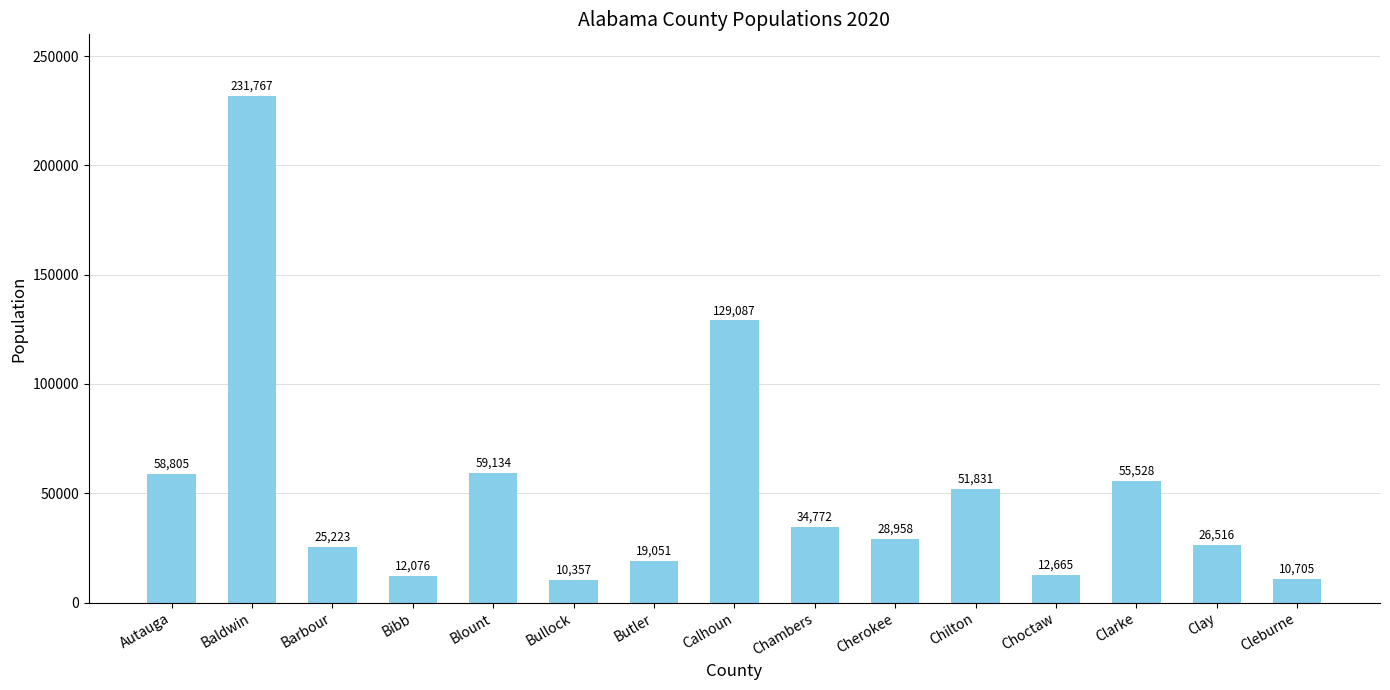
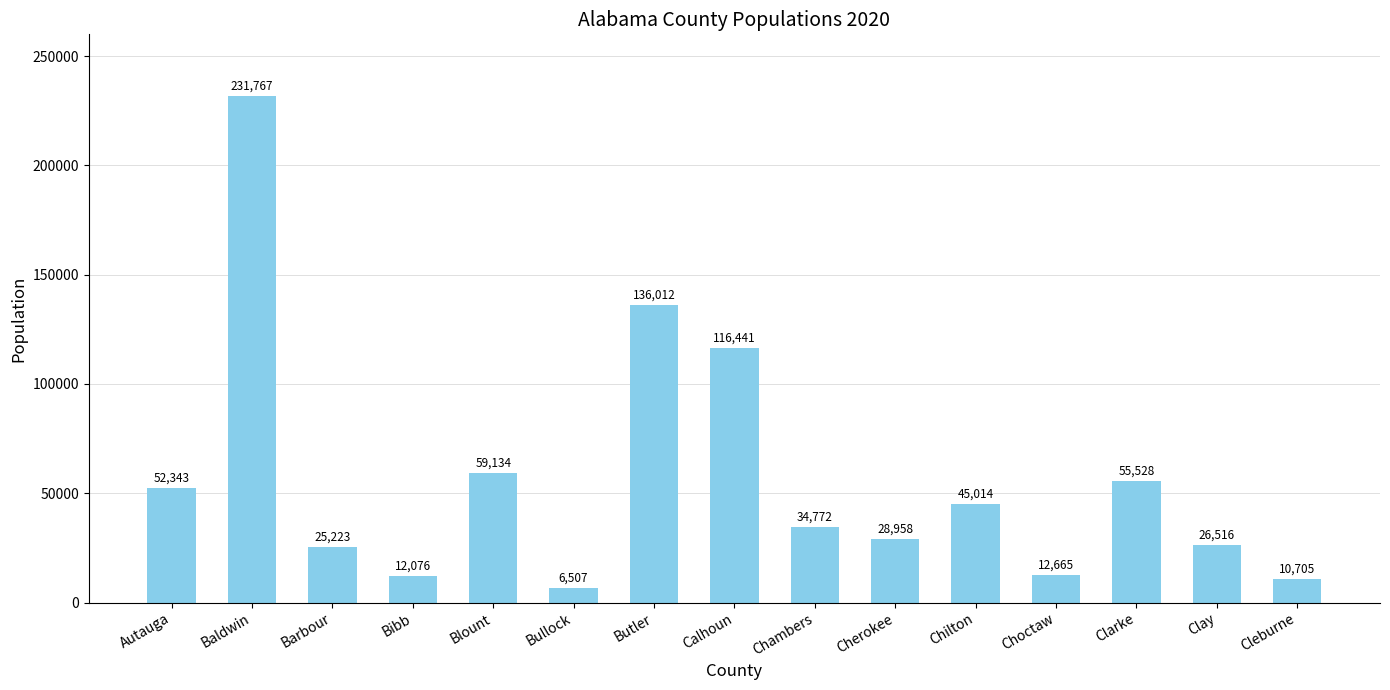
  {
-   "Autauga": "58,805",
+   "Autauga": "52,343",
    "Baldwin": "231,767",
    "Barbour": "25,223",
    "Bibb": "12,076",
    "Blount": "59,134",
-   "Bullock": "10,357",
-   "Butler": "19,051",
-   "Calhoun": "129,087",
+   "Bullock": "6,507",
+   "Butler": "136,012",
+   "Calhoun": "116,441",
    "Chambers": "34,772",
    "Cherokee": "28,958",
-   "Chilton": "51,831",
+   "Chilton": "45,014",
    "Choctaw": "12,665",
    "Clarke": "55,528",
    "Clay": "26,516",
    "Cleburne": "10,705"
  }
